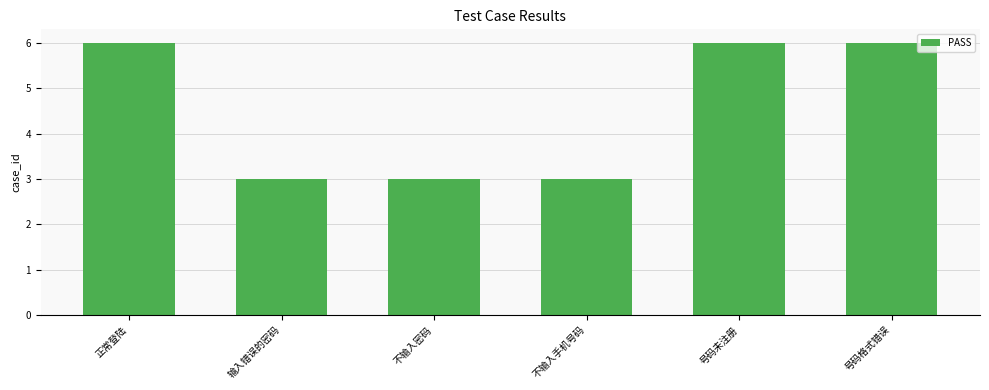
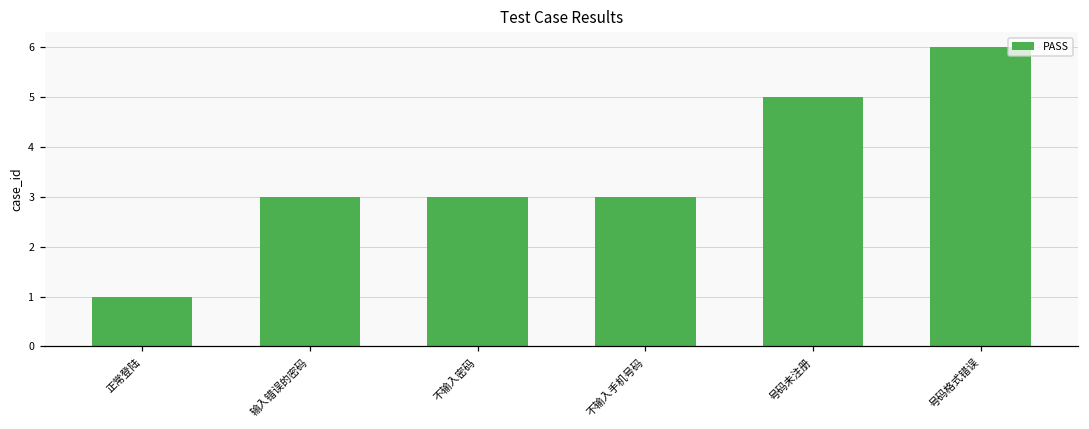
  {
-   "正常登陆": 6,
+   "正常登陆": 1,
    "输入错误的密码": 3,
    "不输入密码": 3,
    "不输入手机号码": 3,
-   "号码未注册": 6,
+   "号码未注册": 5,
    "号码格式错误": 6
  }
